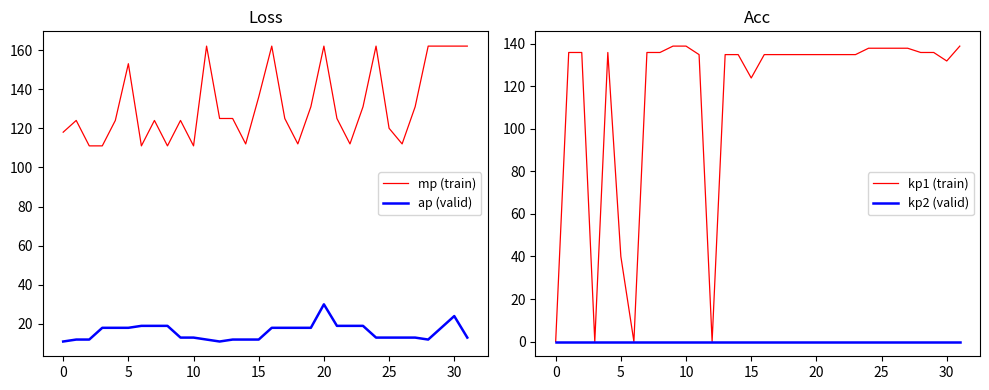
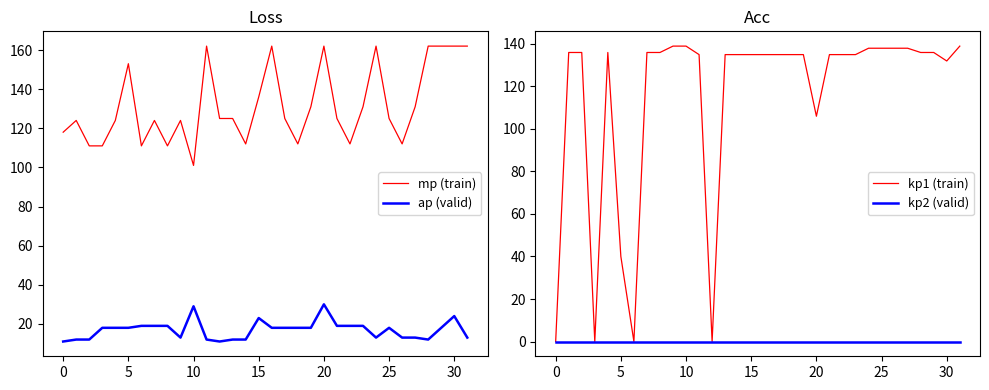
  {
    "Loss": {
      "mp (train)": {
        "0": 118,
        "5": 153,
-       "10": 111,
+       "10": 101,
        "15": 136,
        "20": 162,
-       "25": 120,
+       "25": 125,
        "30": 162
      },
      "ap (valid)": {
        "0": 11,
        "5": 18,
-       "10": 13,
-       "15": 12,
+       "10": 29,
+       "15": 23,
        "20": 30,
-       "25": 13,
+       "25": 18,
        "30": 24
      }
    },
    "Acc": {
      "kp1 (train)": {
        "5": 40,
        "10": 139,
-       "15": 124,
-       "20": 135,
+       "15": 135,
+       "20": 106,
        "25": 138,
        "30": 132
      },
      "kp2 (valid)": {
        "5": 0,
        "10": 0,
        "15": 0,
        "20": 0,
        "25": 0,
        "30": 0
      }
    }
  }
